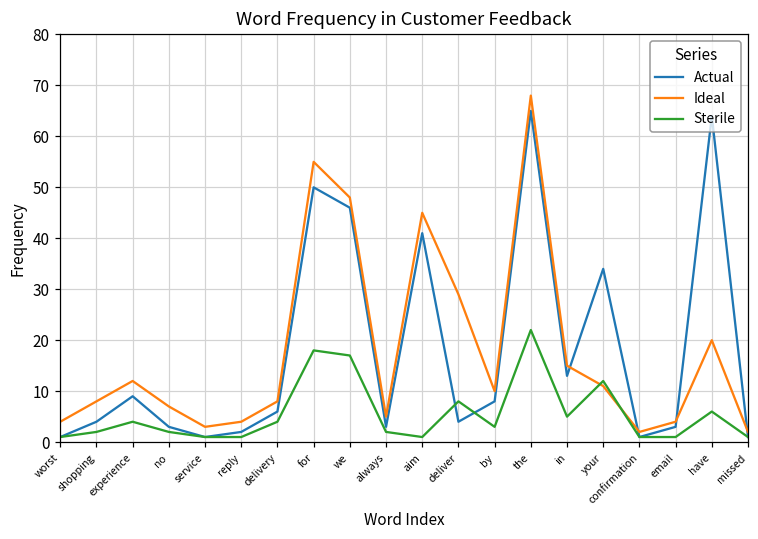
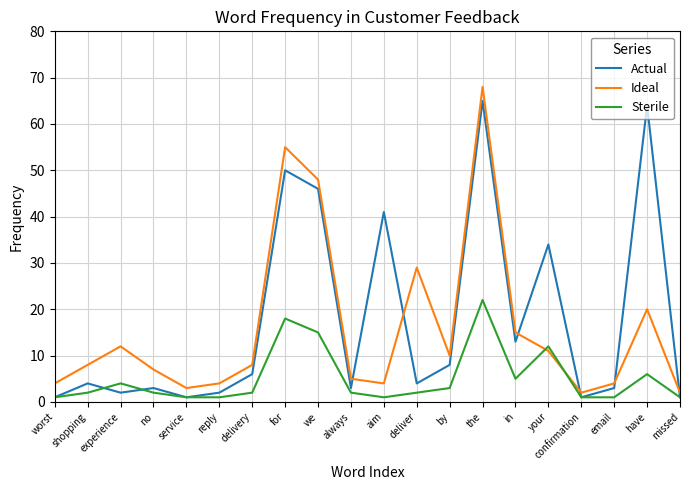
  {
    "Actual": {
      "shopping": 4,
-     "experience": 9,
+     "experience": 2,
      "no": 3,
      "reply": 2,
      "delivery": 6,
      "for": 50,
      "we": 46,
      "always": 3,
      "aim": 41,
      "deliver": 4,
      "by": 8,
      "the": 65,
      "in": 13,
      "your": 34,
      "email": 3
    },
    "Ideal": {
      "worst": 4,
      "shopping": 8,
      "experience": 12,
      "no": 7,
      "service": 3,
      "reply": 4,
      "delivery": 8,
      "for": 55,
      "we": 48,
      "always": 5,
-     "aim": 45,
+     "aim": 4,
      "deliver": 29,
      "by": 10,
      "the": 68,
      "in": 15,
      "your": 11,
      "confirmation": 2,
      "email": 4,
      "have": 20,
      "missed": 2
    },
    "Sterile": {
      "shopping": 2,
      "experience": 4,
      "no": 2,
      "reply": 1,
-     "delivery": 4,
+     "delivery": 2,
      "for": 18,
-     "we": 17,
+     "we": 15,
      "always": 2,
      "aim": 1,
-     "deliver": 8,
+     "deliver": 2,
      "by": 3,
      "the": 22,
      "in": 5,
      "your": 12,
      "email": 1,
      "have": 6
    }
  }
